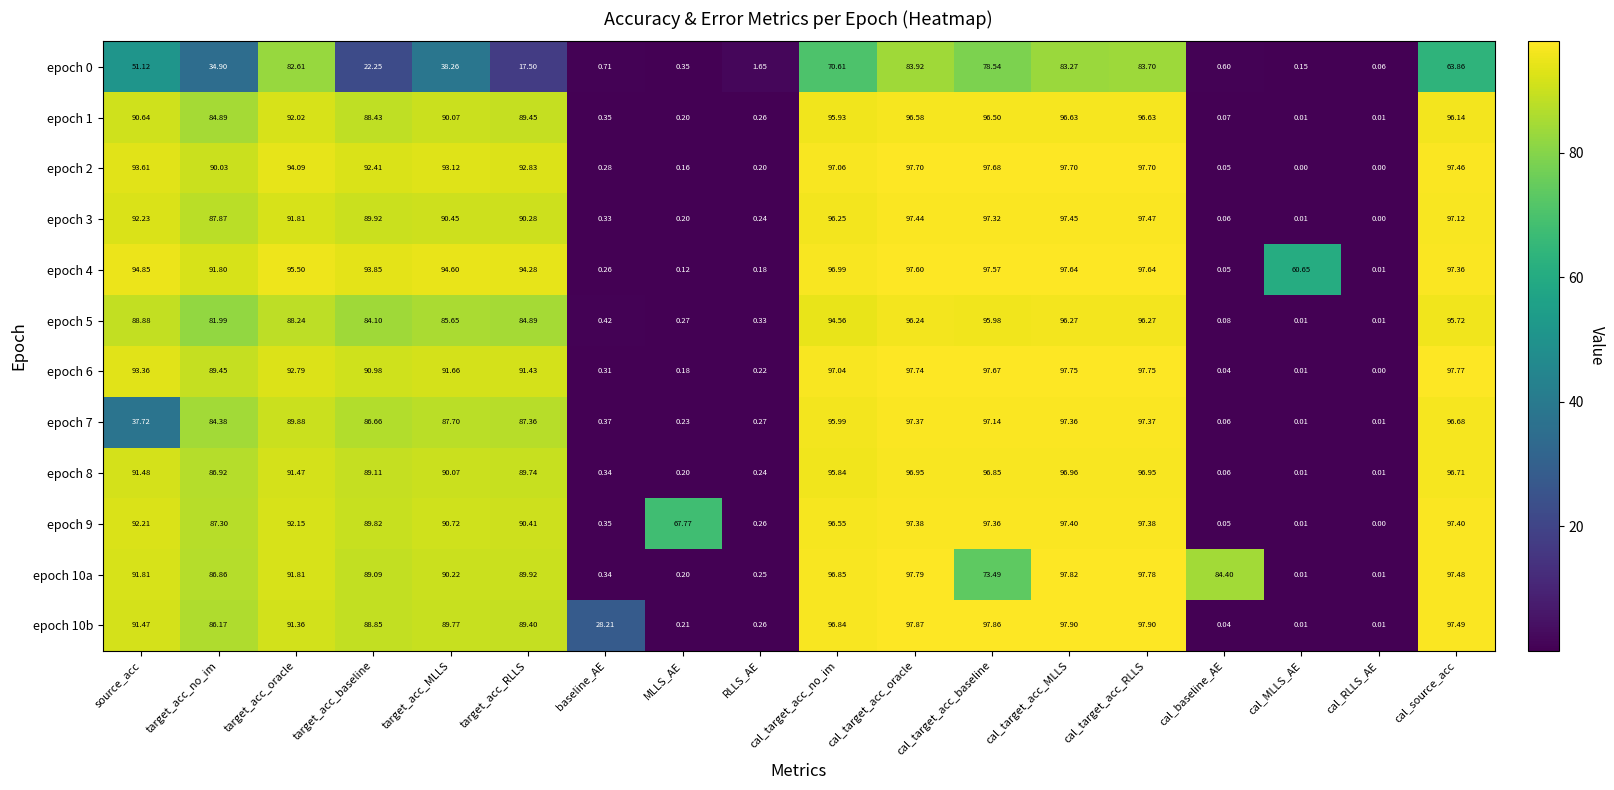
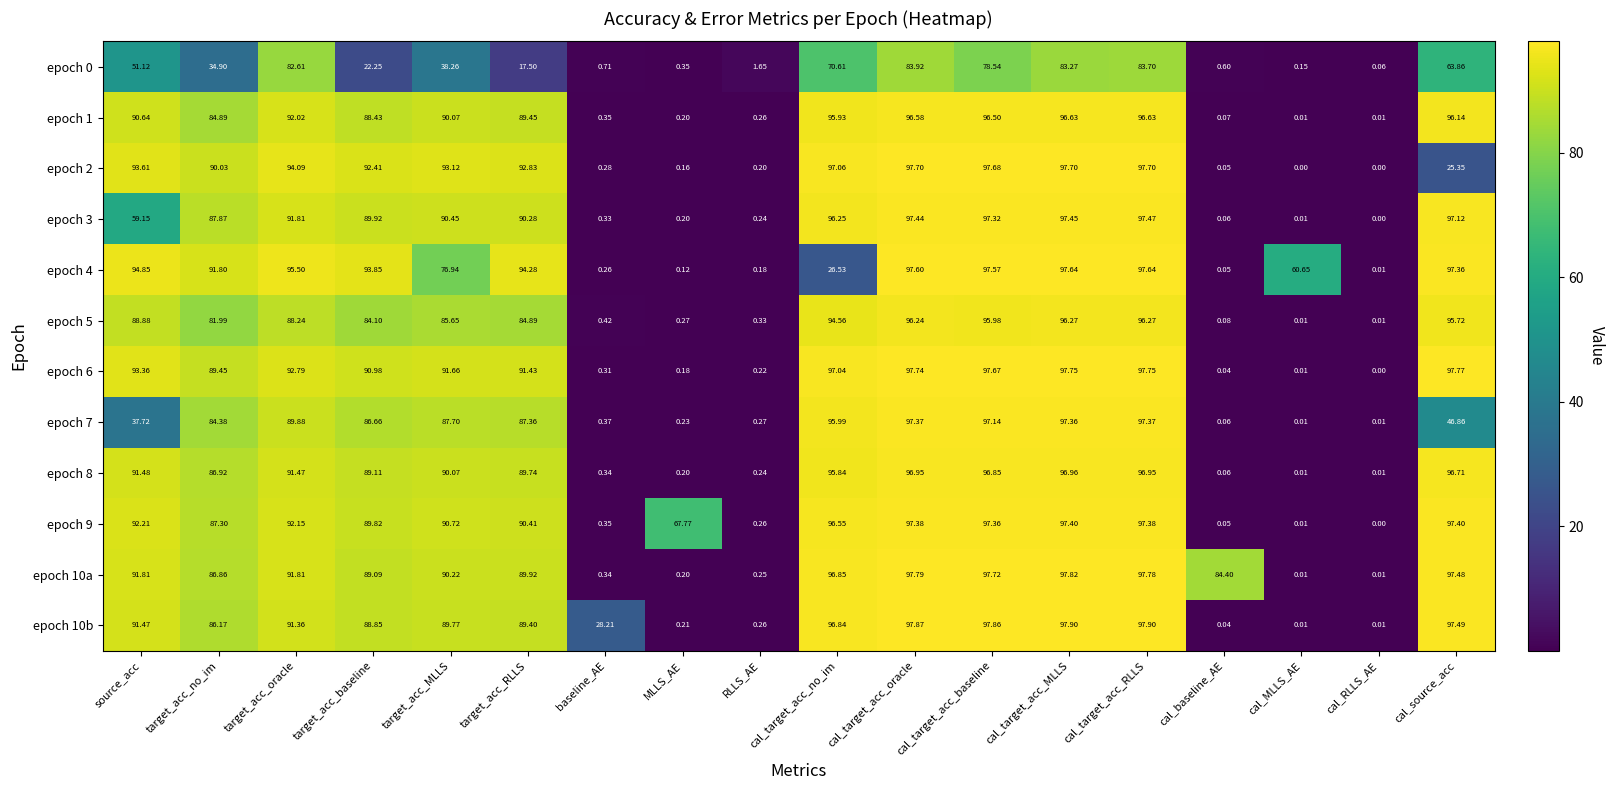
  {
    "epoch 2": {
      "source_acc": 93.61,
      "target_acc_no_im": 90.03,
      "target_acc_oracle": 94.09,
      "target_acc_baseline": 92.41,
      "target_acc_MLLS": 93.12,
      "target_acc_RLLS": 92.83,
      "baseline_AE": 0.28,
      "MLLS_AE": 0.16,
      "RLLS_AE": 0.20,
      "cal_target_acc_no_im": 97.06,
      "cal_target_acc_oracle": 97.70,
      "cal_target_acc_baseline": 97.68,
      "cal_target_acc_MLLS": 97.70,
      "cal_target_acc_RLLS": 97.70,
      "cal_baseline_AE": 0.05,
      "cal_MLLS_AE": 0.00,
      "cal_RLLS_AE": 0.00,
-     "cal_source_acc": 97.46
+     "cal_source_acc": 25.35
    },
    "epoch 3": {
-     "source_acc": 92.23,
+     "source_acc": 59.15,
      "target_acc_no_im": 87.87,
      "target_acc_oracle": 91.81,
      "target_acc_baseline": 89.92,
      "target_acc_MLLS": 90.45,
      "target_acc_RLLS": 90.28,
      "baseline_AE": 0.33,
      "MLLS_AE": 0.20,
      "RLLS_AE": 0.24,
      "cal_target_acc_no_im": 96.25,
      "cal_target_acc_oracle": 97.44,
      "cal_target_acc_baseline": 97.32,
      "cal_target_acc_MLLS": 97.45,
      "cal_target_acc_RLLS": 97.47,
      "cal_baseline_AE": 0.06,
      "cal_MLLS_AE": 0.01,
      "cal_RLLS_AE": 0.00,
      "cal_source_acc": 97.12
    },
    "epoch 4": {
      "source_acc": 94.85,
      "target_acc_no_im": 91.80,
      "target_acc_oracle": 95.50,
      "target_acc_baseline": 93.85,
-     "target_acc_MLLS": 94.60,
+     "target_acc_MLLS": 76.94,
      "target_acc_RLLS": 94.28,
      "baseline_AE": 0.26,
      "MLLS_AE": 0.12,
      "RLLS_AE": 0.18,
-     "cal_target_acc_no_im": 96.99,
+     "cal_target_acc_no_im": 26.53,
      "cal_target_acc_oracle": 97.60,
      "cal_target_acc_baseline": 97.57,
      "cal_target_acc_MLLS": 97.64,
      "cal_target_acc_RLLS": 97.64,
      "cal_baseline_AE": 0.05,
      "cal_MLLS_AE": 60.65,
      "cal_RLLS_AE": 0.01,
      "cal_source_acc": 97.36
    },
    "epoch 7": {
      "source_acc": 37.72,
      "target_acc_no_im": 84.38,
      "target_acc_oracle": 89.88,
      "target_acc_baseline": 86.66,
      "target_acc_MLLS": 87.70,
      "target_acc_RLLS": 87.36,
      "baseline_AE": 0.37,
      "MLLS_AE": 0.23,
      "RLLS_AE": 0.27,
      "cal_target_acc_no_im": 95.99,
      "cal_target_acc_oracle": 97.37,
      "cal_target_acc_baseline": 97.14,
      "cal_target_acc_MLLS": 97.36,
      "cal_target_acc_RLLS": 97.37,
      "cal_baseline_AE": 0.06,
      "cal_MLLS_AE": 0.01,
      "cal_RLLS_AE": 0.01,
-     "cal_source_acc": 96.68
+     "cal_source_acc": 46.86
    },
    "epoch 10a": {
      "source_acc": 91.81,
      "target_acc_no_im": 86.86,
      "target_acc_oracle": 91.81,
      "target_acc_baseline": 89.09,
      "target_acc_MLLS": 90.22,
      "target_acc_RLLS": 89.92,
      "baseline_AE": 0.34,
      "MLLS_AE": 0.20,
      "RLLS_AE": 0.25,
      "cal_target_acc_no_im": 96.85,
      "cal_target_acc_oracle": 97.79,
-     "cal_target_acc_baseline": 73.49,
+     "cal_target_acc_baseline": 97.72,
      "cal_target_acc_MLLS": 97.82,
      "cal_target_acc_RLLS": 97.78,
      "cal_baseline_AE": 84.40,
      "cal_MLLS_AE": 0.01,
      "cal_RLLS_AE": 0.01,
      "cal_source_acc": 97.48
    }
  }
